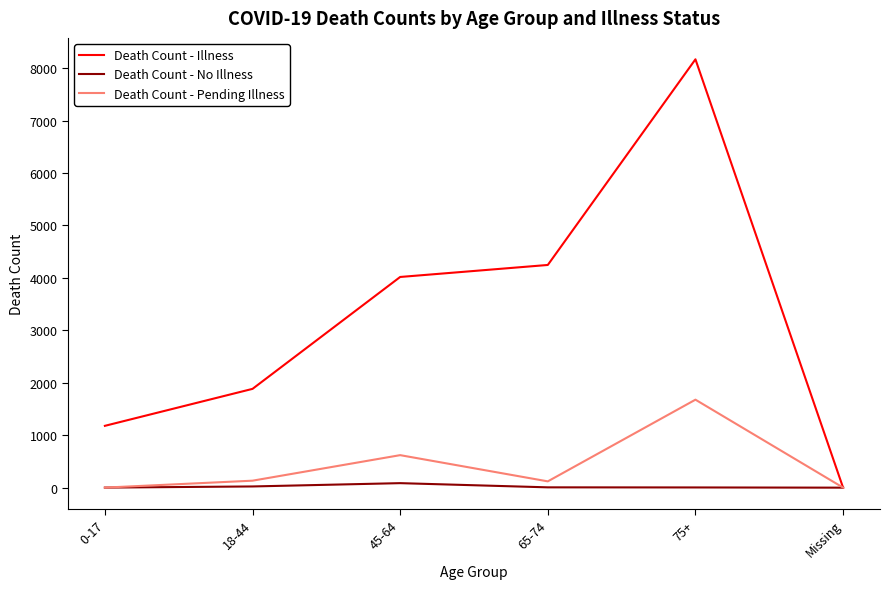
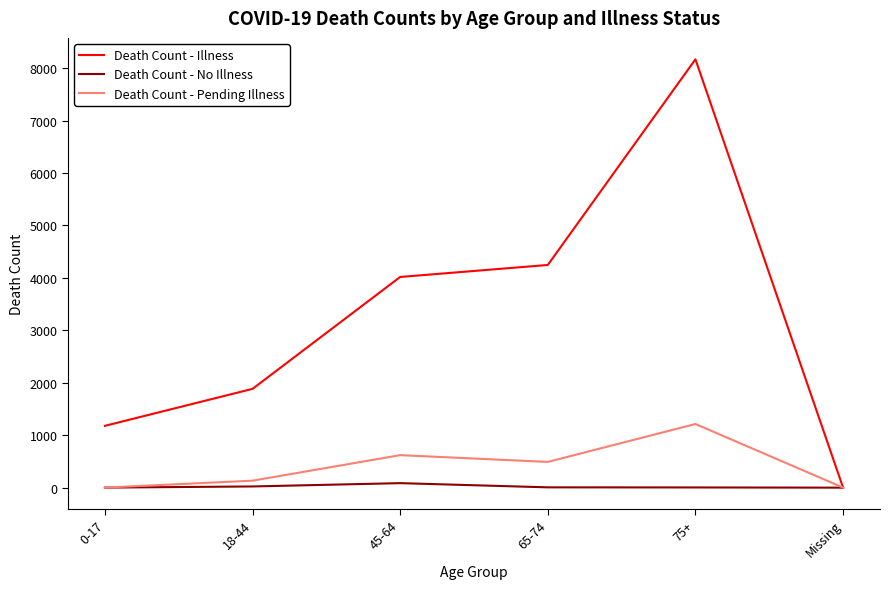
  {
    "Death Count - Illness": {
      "0-17": 1200,
      "18-44": 1900,
      "45-64": 4000,
      "65-74": 4200,
      "75+": 8200
    },
    "Death Count - No Illness": {
      "18-44": 0,
      "45-64": 100,
      "65-74": 0,
      "75+": 0
    },
    "Death Count - Pending Illness": {
      "18-44": 100,
      "45-64": 600,
-     "65-74": 100,
-     "75+": 1700
+     "65-74": 500,
+     "75+": 1200
    }
  }
